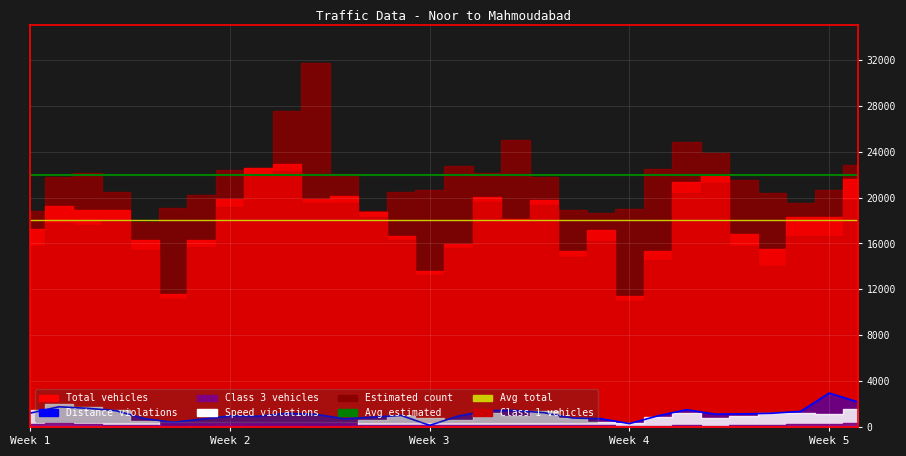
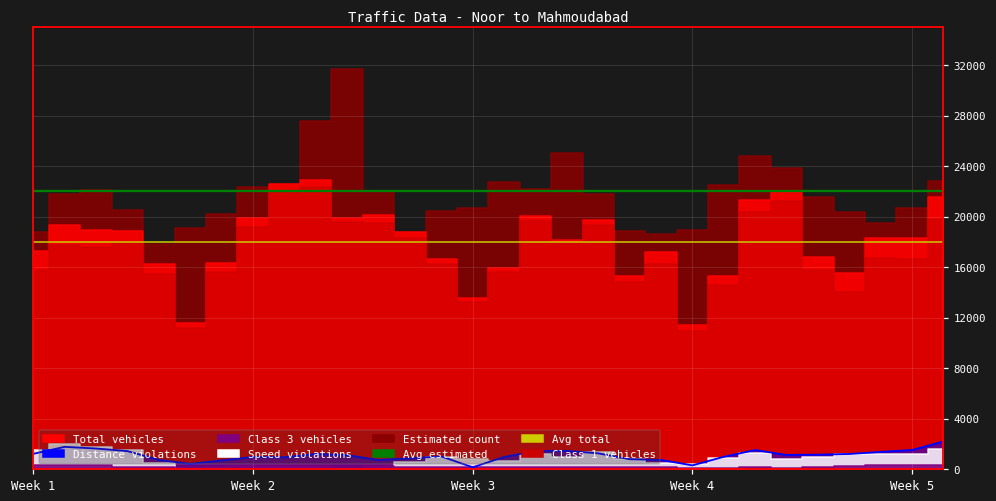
  {
    "Distance violations": {
      "Week 1": 1200,
      "Week 3": 100,
      "Week 4": 300,
-     "Week 5": 3000
+     "Week 5": 1500
    }
  }
